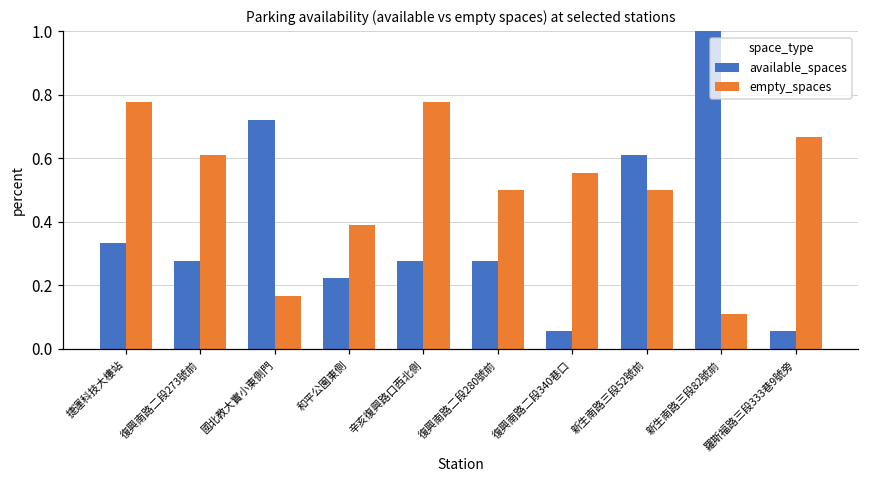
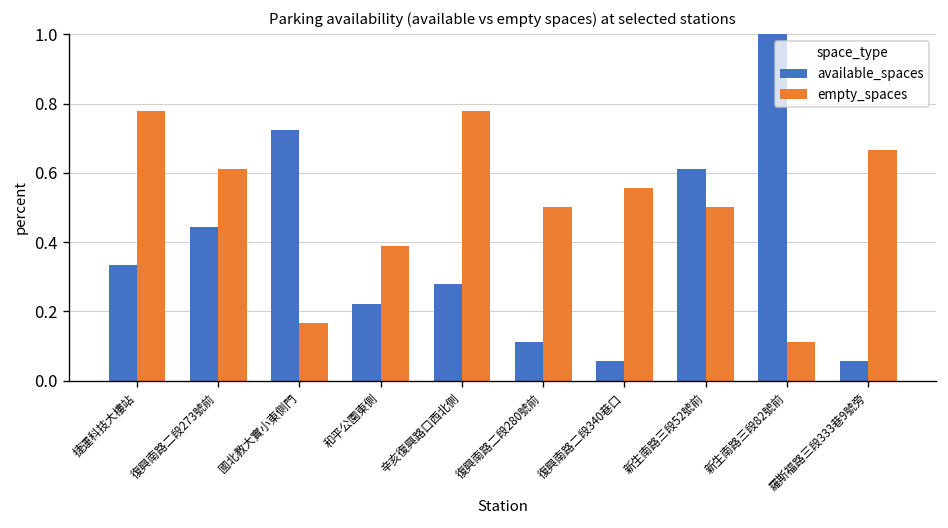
  {
    "available_spaces": {
      "捷運科技大樓站": 0.33,
-     "復興南路二段273號前": 0.28,
+     "復興南路二段273號前": 0.44,
      "國北教大實小東側門": 0.72,
      "和平公園東側": 0.22,
      "辛亥復興路口西北側": 0.28,
-     "復興南路二段280號前": 0.28,
+     "復興南路二段280號前": 0.11,
      "復興南路二段340巷口": 0.06,
      "新生南路三段52號前": 0.61,
      "新生南路三段82號前": 1.00,
      "羅斯福路三段333巷9號旁": 0.06
    },
    "empty_spaces": {
      "捷運科技大樓站": 0.78,
      "復興南路二段273號前": 0.61,
      "國北教大實小東側門": 0.17,
      "和平公園東側": 0.39,
      "辛亥復興路口西北側": 0.78,
      "復興南路二段280號前": 0.50,
      "復興南路二段340巷口": 0.56,
      "新生南路三段52號前": 0.50,
      "新生南路三段82號前": 0.11,
      "羅斯福路三段333巷9號旁": 0.67
    }
  }
